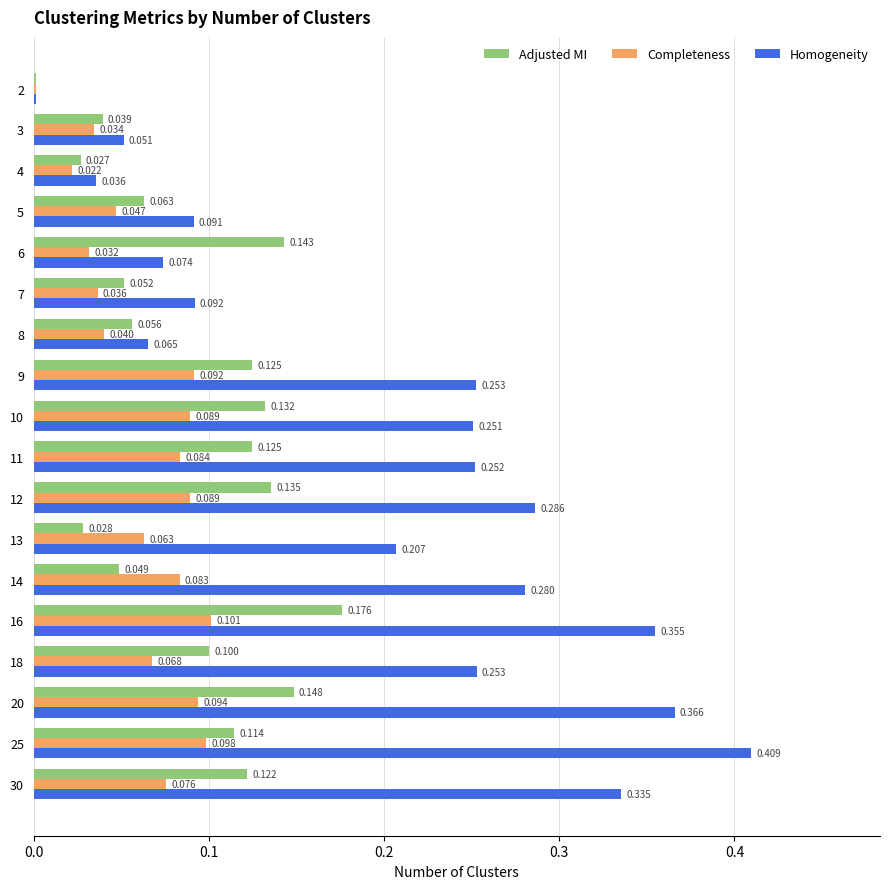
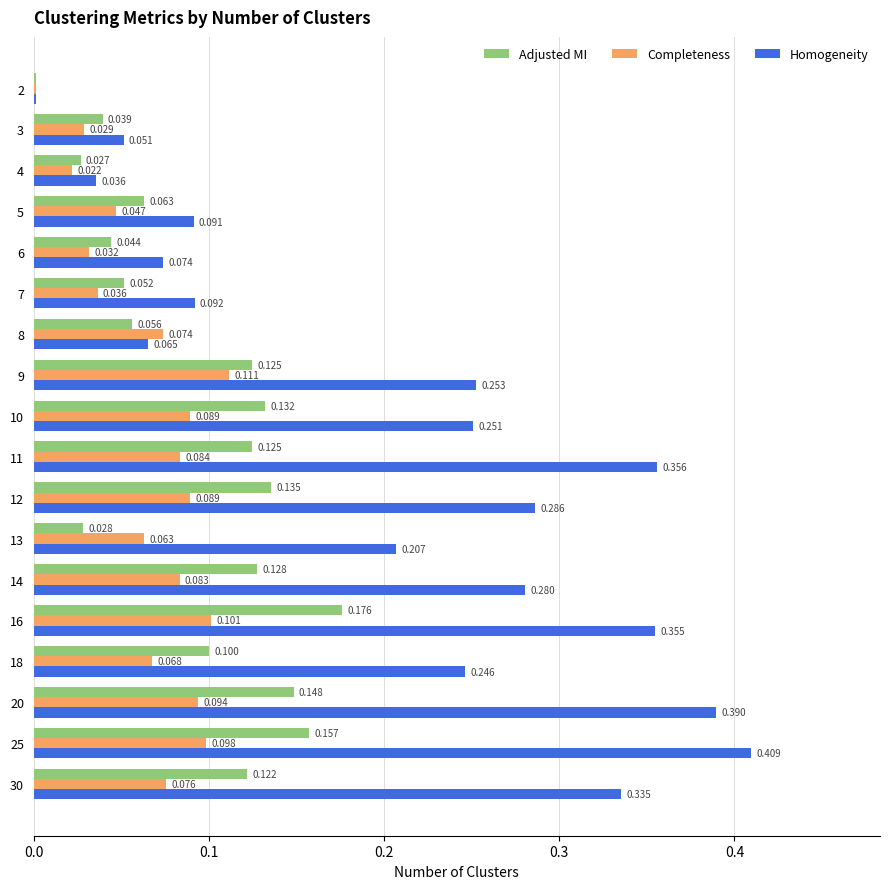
  {
    "Adjusted MI": {
      "3": 0.039,
      "4": 0.027,
      "5": 0.063,
-     "6": 0.143,
+     "6": 0.044,
      "7": 0.052,
      "8": 0.056,
      "9": 0.125,
      "10": 0.132,
      "11": 0.125,
      "12": 0.135,
      "13": 0.028,
-     "14": 0.049,
+     "14": 0.128,
      "16": 0.176,
      "18": 0.100,
      "20": 0.148,
-     "25": 0.114,
+     "25": 0.157,
      "30": 0.122
    },
    "Completeness": {
-     "3": 0.034,
+     "3": 0.029,
      "4": 0.022,
      "5": 0.047,
      "6": 0.032,
      "7": 0.036,
-     "8": 0.040,
-     "9": 0.092,
+     "8": 0.074,
+     "9": 0.111,
      "10": 0.089,
      "11": 0.084,
      "12": 0.089,
      "13": 0.063,
      "14": 0.083,
      "16": 0.101,
      "18": 0.068,
      "20": 0.094,
      "25": 0.098,
      "30": 0.076
    },
    "Homogeneity": {
      "3": 0.051,
      "4": 0.036,
      "5": 0.091,
      "6": 0.074,
      "7": 0.092,
      "8": 0.065,
      "9": 0.253,
      "10": 0.251,
-     "11": 0.252,
+     "11": 0.356,
      "12": 0.286,
      "13": 0.207,
      "14": 0.280,
      "16": 0.355,
-     "18": 0.253,
-     "20": 0.366,
+     "18": 0.246,
+     "20": 0.390,
      "25": 0.409,
      "30": 0.335
    }
  }
